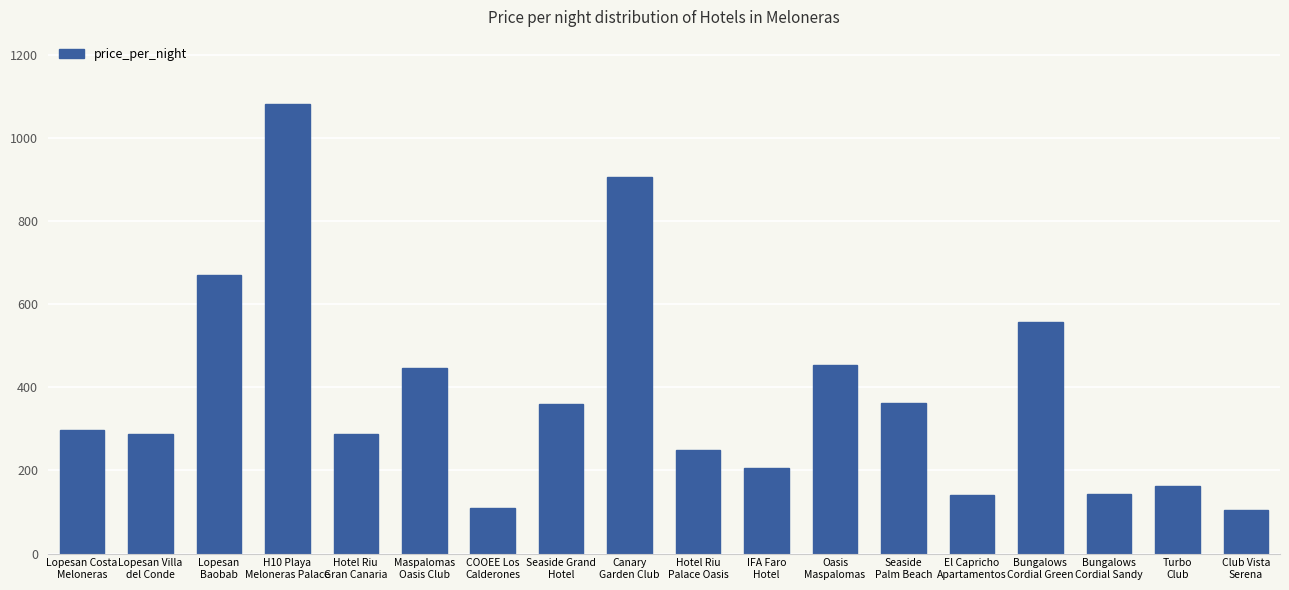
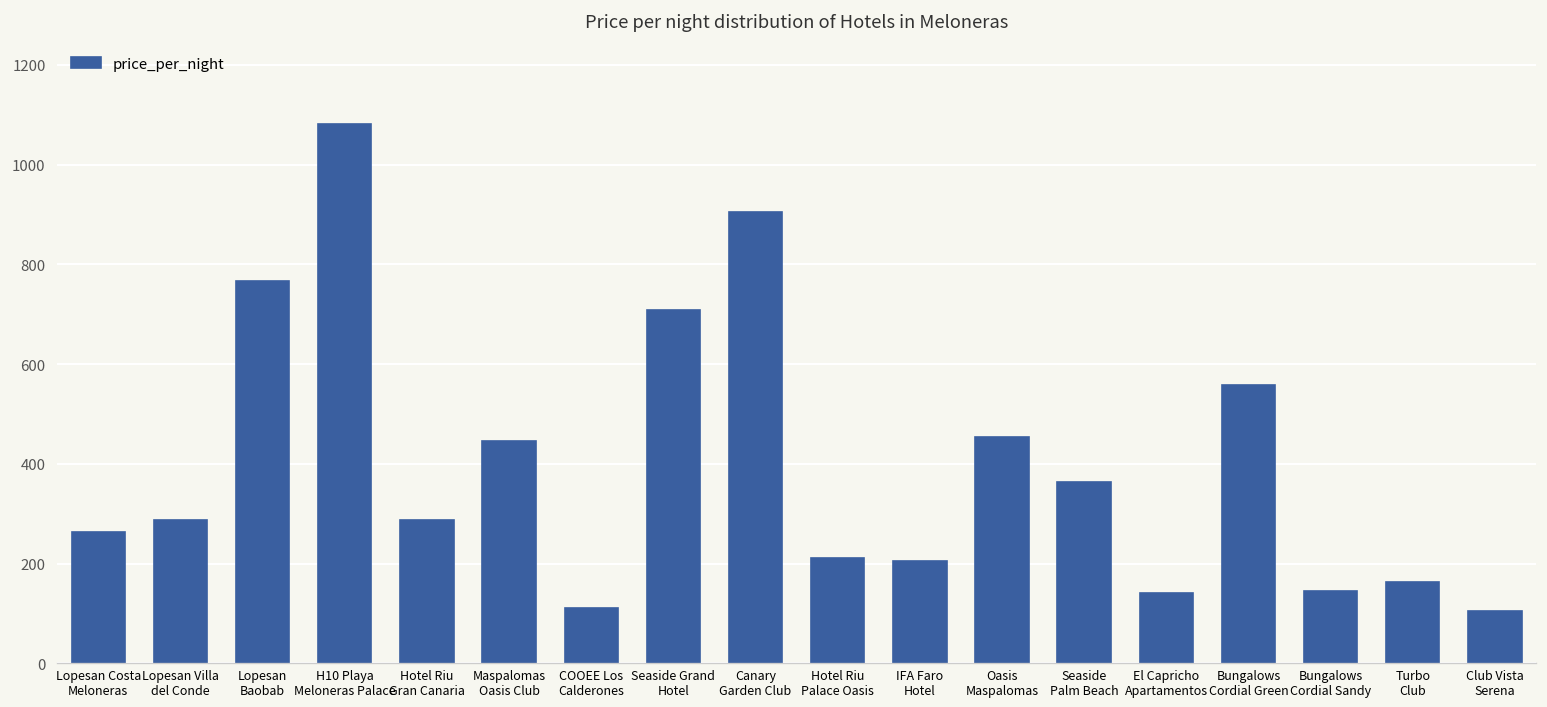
  {
-   "Lopesan Costa Meloneras": 300,
+   "Lopesan Costa Meloneras": 260,
    "Lopesan Villa del Conde": 290,
-   "Lopesan Baobab": 670,
+   "Lopesan Baobab": 770,
    "H10 Playa Meloneras Palace": 1080,
    "Hotel Riu Gran Canaria": 290,
    "Maspalomas Oasis Club": 450,
    "COOEE Los Calderones": 110,
-   "Seaside Grand Hotel": 360,
+   "Seaside Grand Hotel": 710,
    "Canary Garden Club": 910,
-   "Hotel Riu Palace Oasis": 250,
+   "Hotel Riu Palace Oasis": 210,
    "IFA Faro Hotel": 210,
    "Oasis Maspalomas": 450,
    "Seaside Palm Beach": 360,
    "El Capricho Apartamentos": 140,
    "Bungalows Cordial Green": 560,
    "Bungalows Cordial Sandy": 140,
    "Turbo Club": 160,
    "Club Vista Serena": 110
  }
